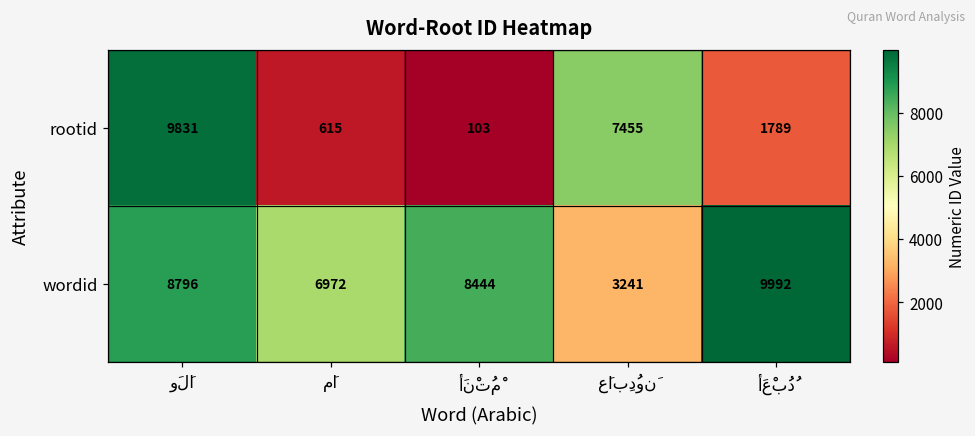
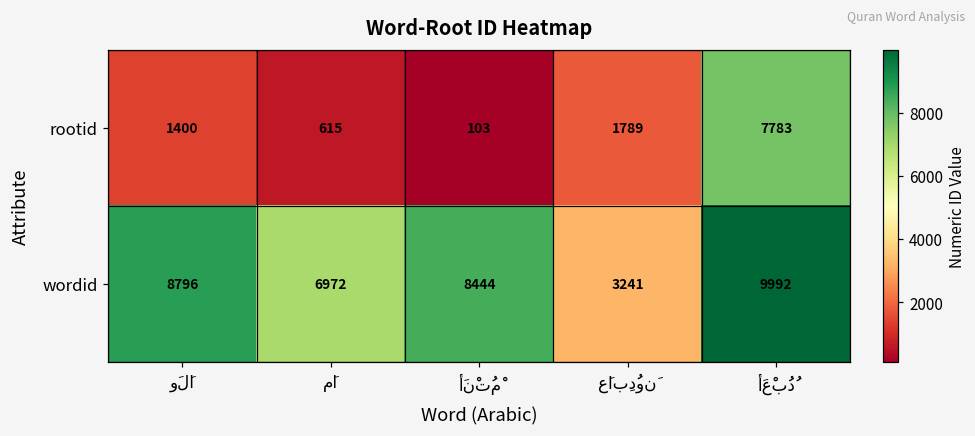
  {
    "rootid": {
-     "وَلَا": 9831,
+     "وَلَا": 1400,
      "مَا": 615,
      "أَنْتُمْ": 103,
-     "عَابِدُونَ": 7455,
-     "أَعْبُدُ": 1789
+     "عَابِدُونَ": 1789,
+     "أَعْبُدُ": 7783
    },
    "wordid": {
      "وَلَا": 8796,
      "مَا": 6972,
      "أَنْتُمْ": 8444,
      "عَابِدُونَ": 3241,
      "أَعْبُدُ": 9992
    }
  }
